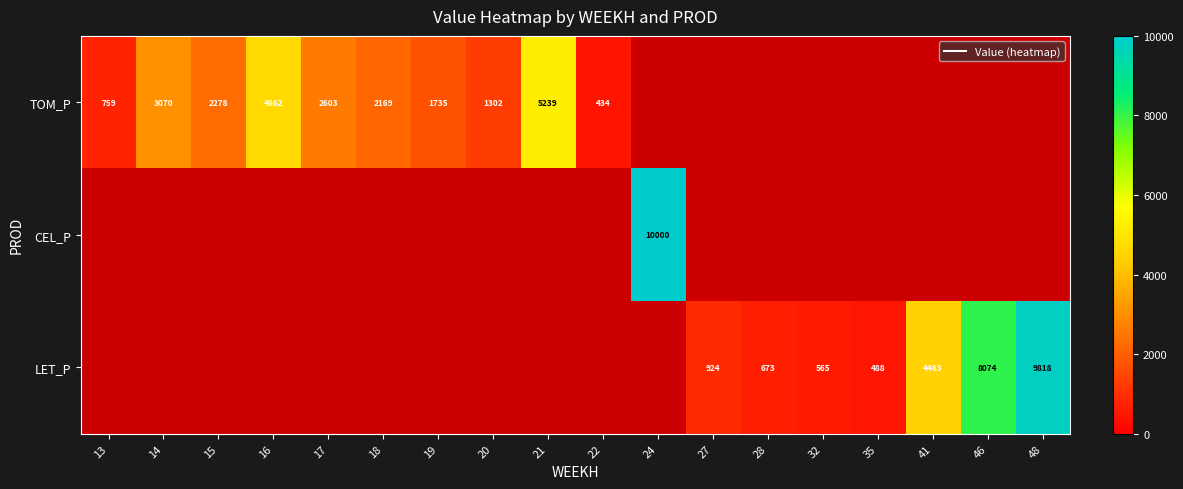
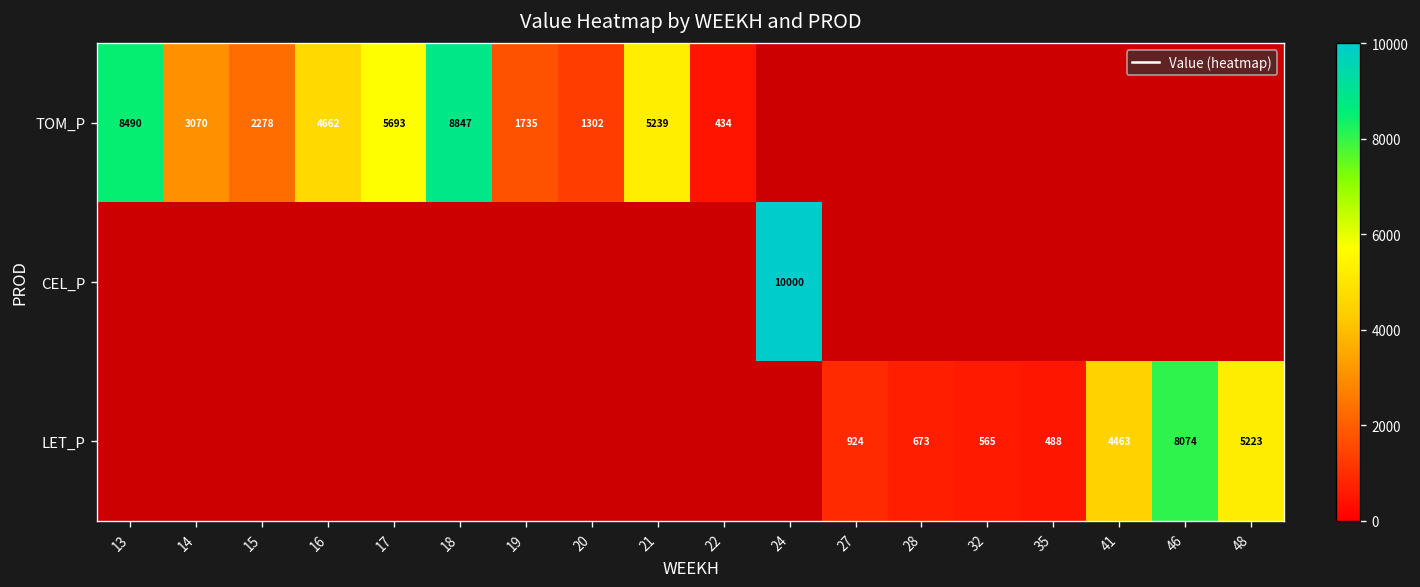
  {
    "TOM_P": {
-     "13": 759,
+     "13": 8490,
      "14": 3070,
      "15": 2278,
      "16": 4662,
-     "17": 2603,
-     "18": 2169,
+     "17": 5693,
+     "18": 8847,
      "19": 1735,
      "20": 1302,
      "21": 5239,
      "22": 434
    },
    "CEL_P": {
      "24": 10000
    },
    "LET_P": {
      "27": 924,
      "28": 673,
      "32": 565,
      "35": 488,
      "41": 4463,
      "46": 8074,
-     "48": 9818
+     "48": 5223
    }
  }
